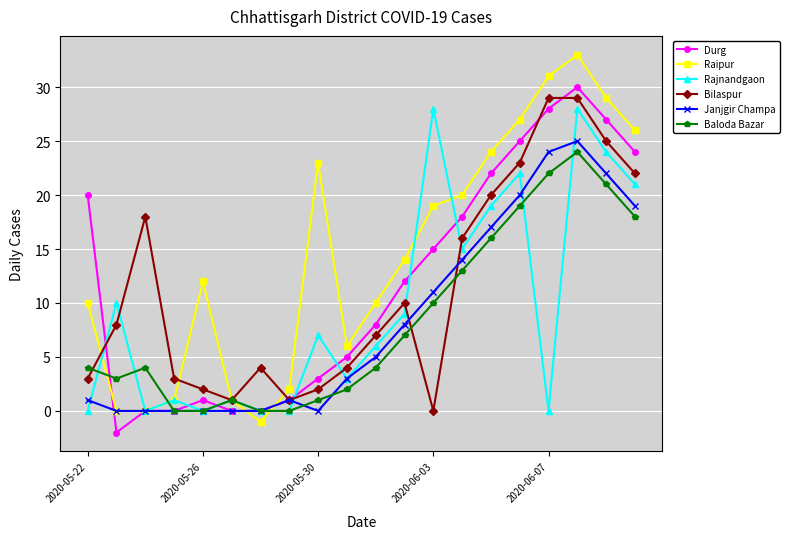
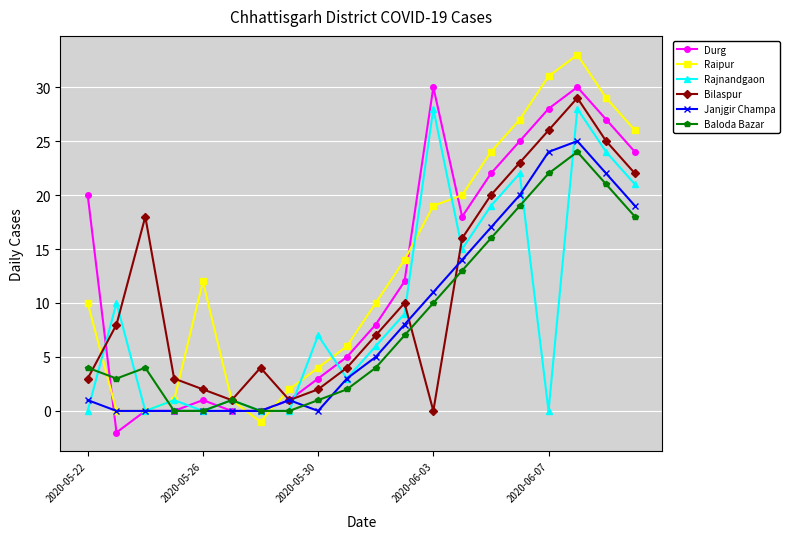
  {
    "Durg": {
      "2020-05-22": 20,
      "2020-05-26": 1,
      "2020-05-30": 3,
-     "2020-06-03": 15,
+     "2020-06-03": 30,
      "2020-06-07": 28
    },
    "Raipur": {
      "2020-05-22": 10,
      "2020-05-26": 12,
-     "2020-05-30": 23,
+     "2020-05-30": 4,
      "2020-06-03": 19,
      "2020-06-07": 31
    },
    "Rajnandgaon": {
      "2020-05-22": 0,
      "2020-05-30": 7,
      "2020-06-03": 28,
      "2020-06-07": 0
    },
    "Bilaspur": {
      "2020-05-22": 3,
      "2020-05-26": 2,
      "2020-05-30": 2,
      "2020-06-03": 0,
-     "2020-06-07": 29
+     "2020-06-07": 26
    },
    "Janjgir Champa": {
      "2020-05-22": 1,
      "2020-05-30": 0,
      "2020-06-03": 11,
      "2020-06-07": 24
    },
    "Baloda Bazar": {
      "2020-05-22": 4,
      "2020-05-30": 1,
      "2020-06-03": 10,
      "2020-06-07": 22
    }
  }
